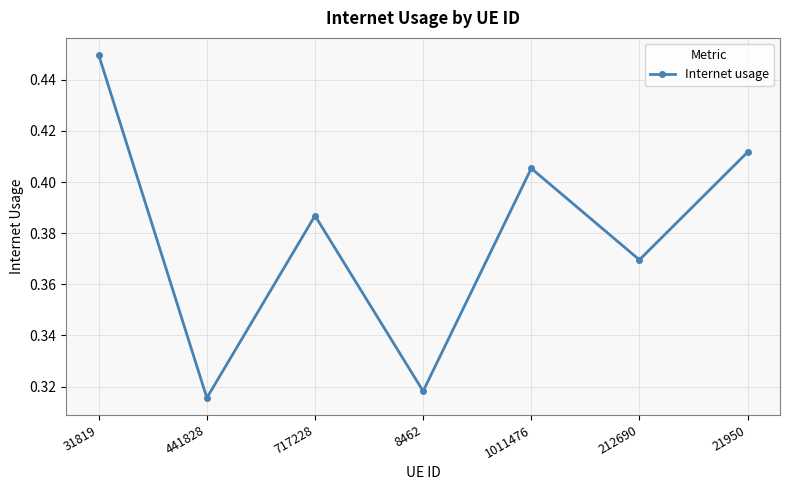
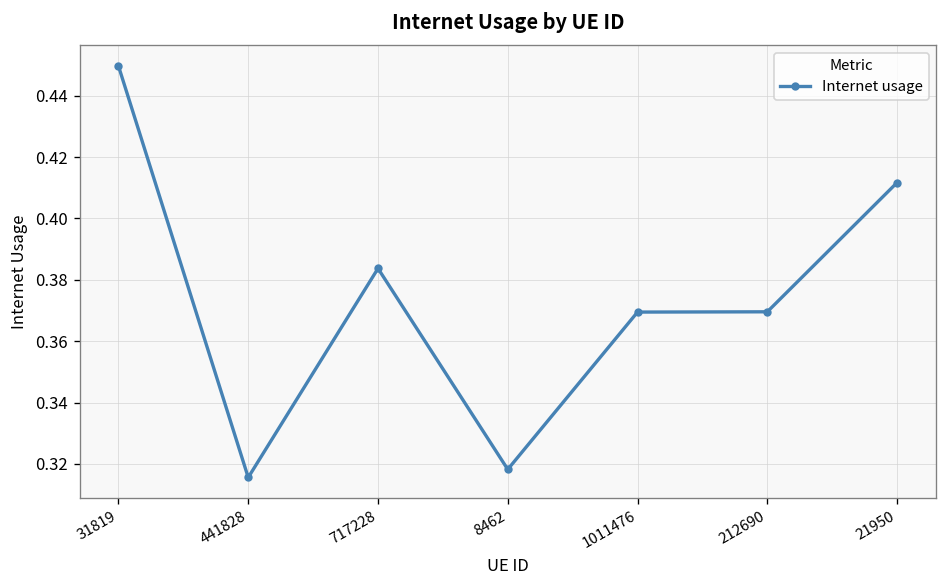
  {
    "31819": 0.450,
    "441828": 0.316,
-   "717228": 0.387,
+   "717228": 0.384,
    "8462": 0.318,
-   "1011476": 0.405,
+   "1011476": 0.369,
    "212690": 0.370,
    "21950": 0.412
  }
